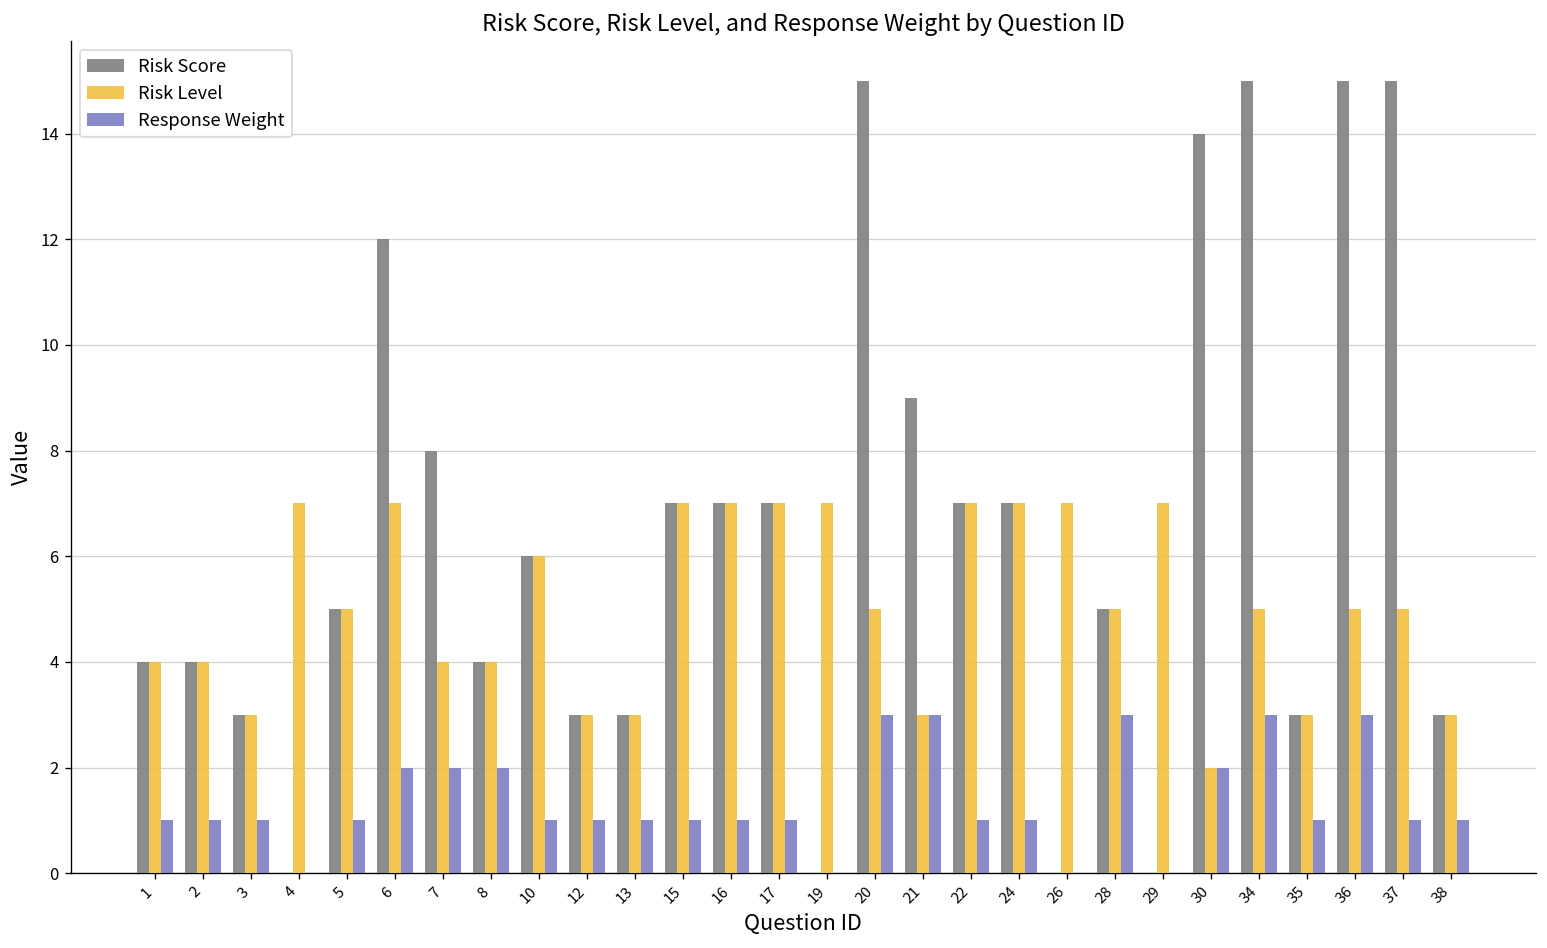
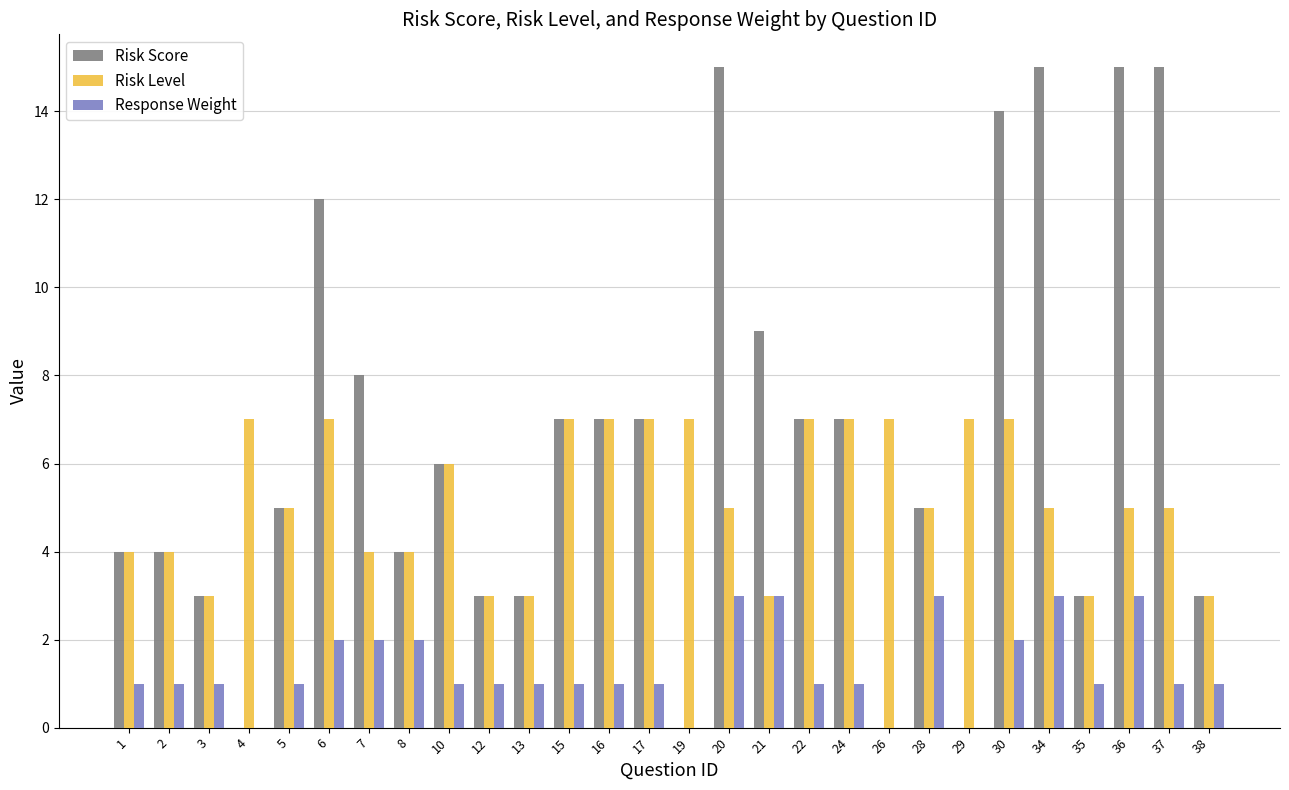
  {
    "Risk Score": {
      "1": 4,
      "2": 4,
      "3": 3,
      "4": 0,
      "5": 5,
      "6": 12,
      "7": 8,
      "8": 4,
      "10": 6,
      "12": 3,
      "13": 3,
      "15": 7,
      "16": 7,
      "17": 7,
      "19": 0,
      "20": 15,
      "21": 9,
      "22": 7,
      "24": 7,
      "26": 0,
      "28": 5,
      "29": 0,
      "30": 14,
      "34": 15,
      "35": 3,
      "36": 15,
      "37": 15,
      "38": 3
    },
    "Risk Level": {
      "1": 4,
      "2": 4,
      "3": 3,
      "4": 7,
      "5": 5,
      "6": 7,
      "7": 4,
      "8": 4,
      "10": 6,
      "12": 3,
      "13": 3,
      "15": 7,
      "16": 7,
      "17": 7,
      "19": 7,
      "20": 5,
      "21": 3,
      "22": 7,
      "24": 7,
      "26": 7,
      "28": 5,
      "29": 7,
-     "30": 2,
+     "30": 7,
      "34": 5,
      "35": 3,
      "36": 5,
      "37": 5,
      "38": 3
    },
    "Response Weight": {
      "1": 1,
      "2": 1,
      "3": 1,
      "4": 0,
      "5": 1,
      "6": 2,
      "7": 2,
      "8": 2,
      "10": 1,
      "12": 1,
      "13": 1,
      "15": 1,
      "16": 1,
      "17": 1,
      "19": 0,
      "20": 3,
      "21": 3,
      "22": 1,
      "24": 1,
      "26": 0,
      "28": 3,
      "29": 0,
      "30": 2,
      "34": 3,
      "35": 1,
      "36": 3,
      "37": 1,
      "38": 1
    }
  }
